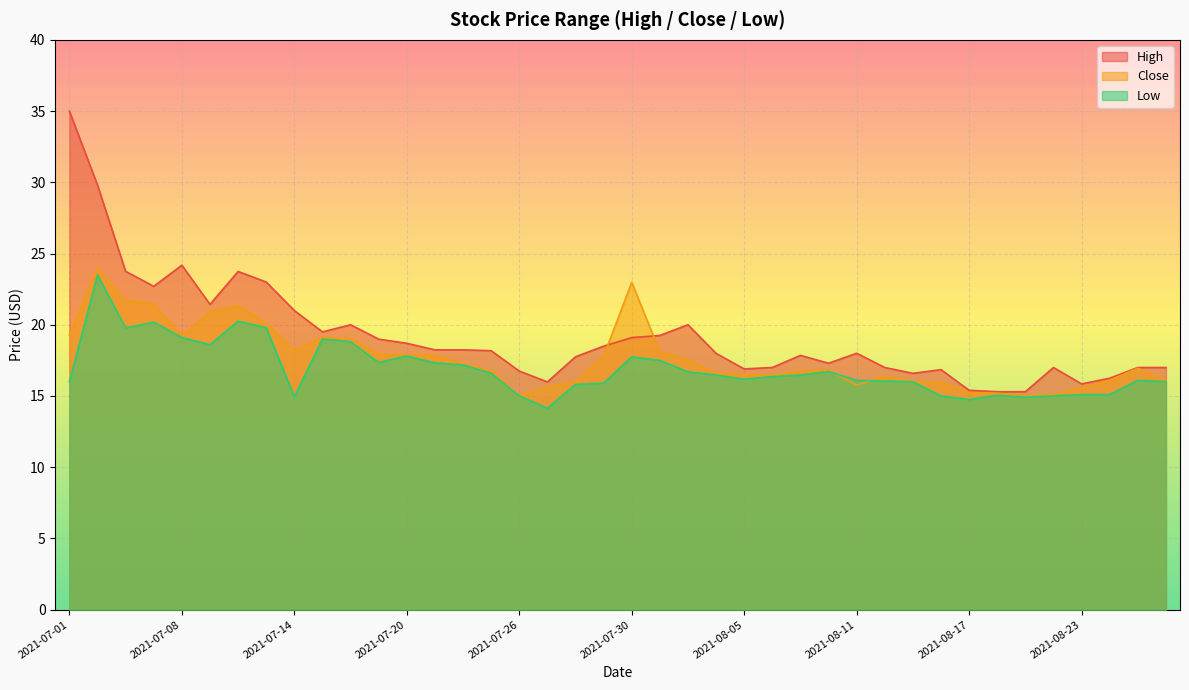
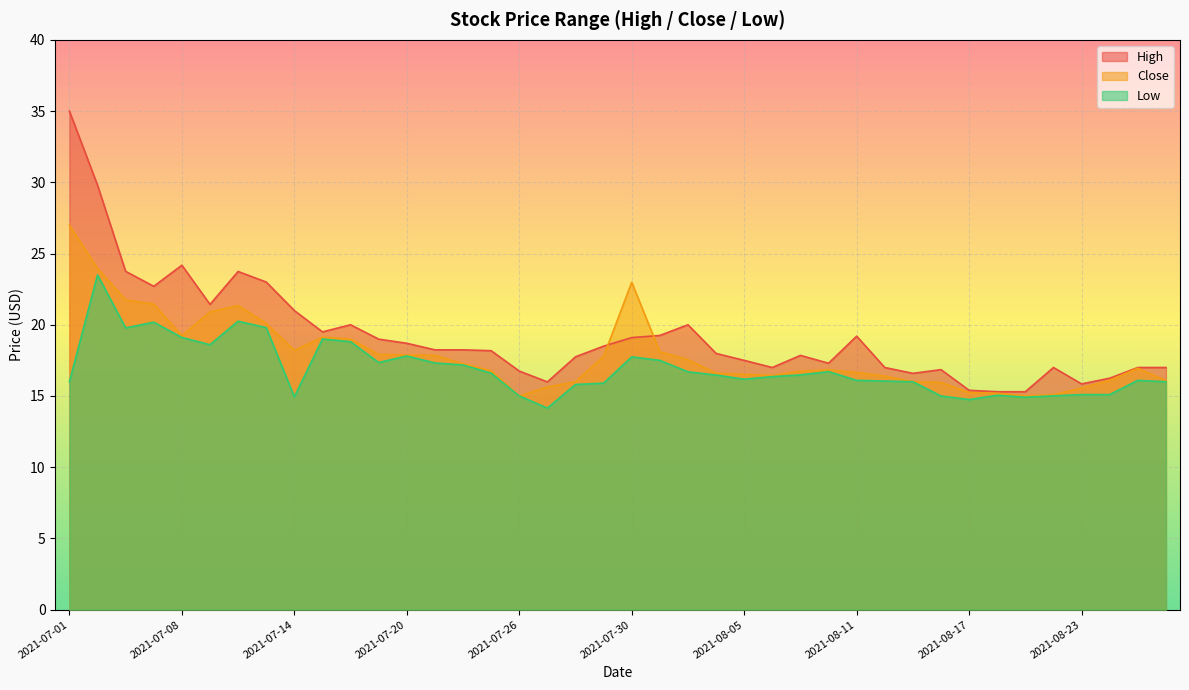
  {
    "High": {
      "2021-07-01": 35.0,
      "2021-07-08": 24.2,
      "2021-07-14": 21.0,
      "2021-07-20": 18.7,
      "2021-07-26": 16.8,
      "2021-07-30": 19.1,
-     "2021-08-05": 16.9,
-     "2021-08-11": 18.0,
+     "2021-08-05": 17.5,
+     "2021-08-11": 19.2,
      "2021-08-23": 15.9
    },
    "Close": {
-     "2021-07-01": 19.3,
+     "2021-07-01": 27.0,
      "2021-07-14": 18.2,
      "2021-07-30": 23.0,
      "2021-08-05": 16.5,
-     "2021-08-11": 15.8,
+     "2021-08-11": 16.6,
      "2021-08-23": 15.6
    },
    "Low": {
      "2021-07-01": 16.0,
      "2021-07-14": 14.9,
      "2021-07-30": 17.8,
      "2021-08-05": 16.2,
      "2021-08-11": 16.1,
      "2021-08-17": 14.8,
      "2021-08-23": 15.1
    }
  }
